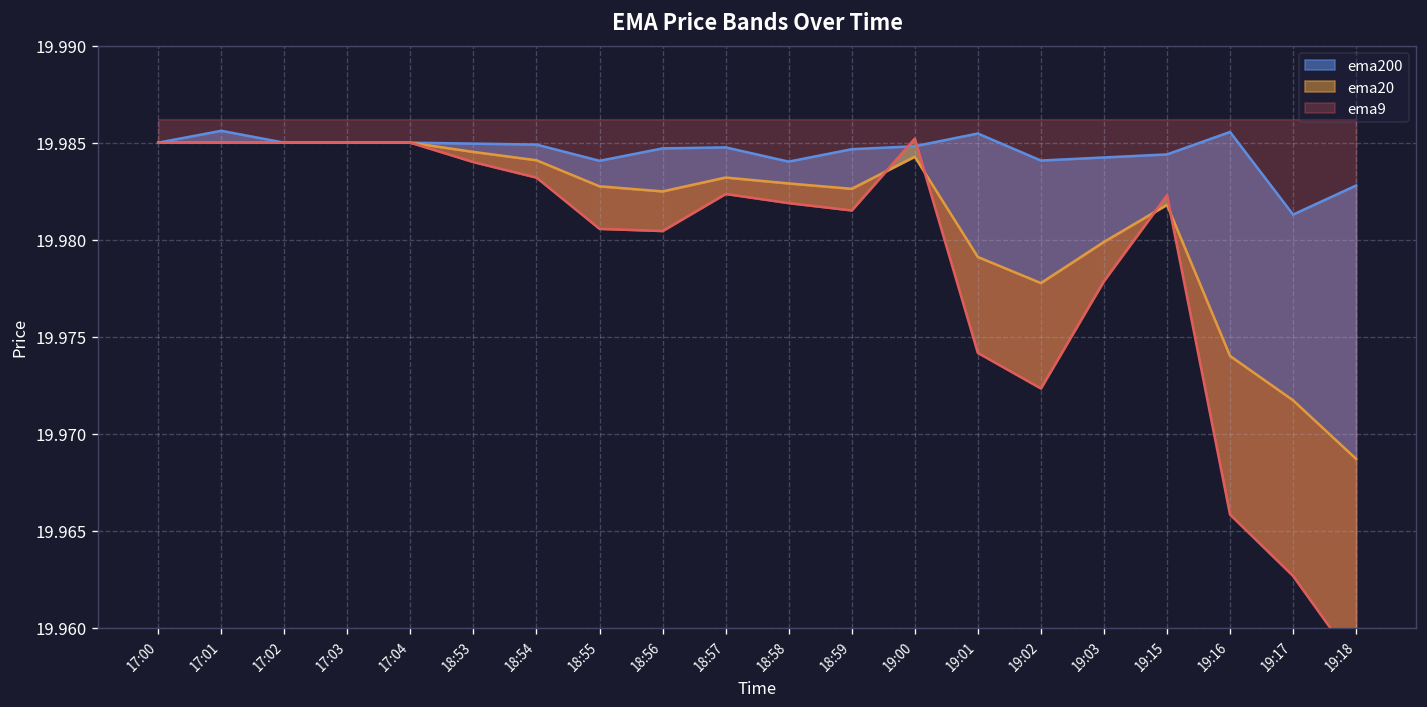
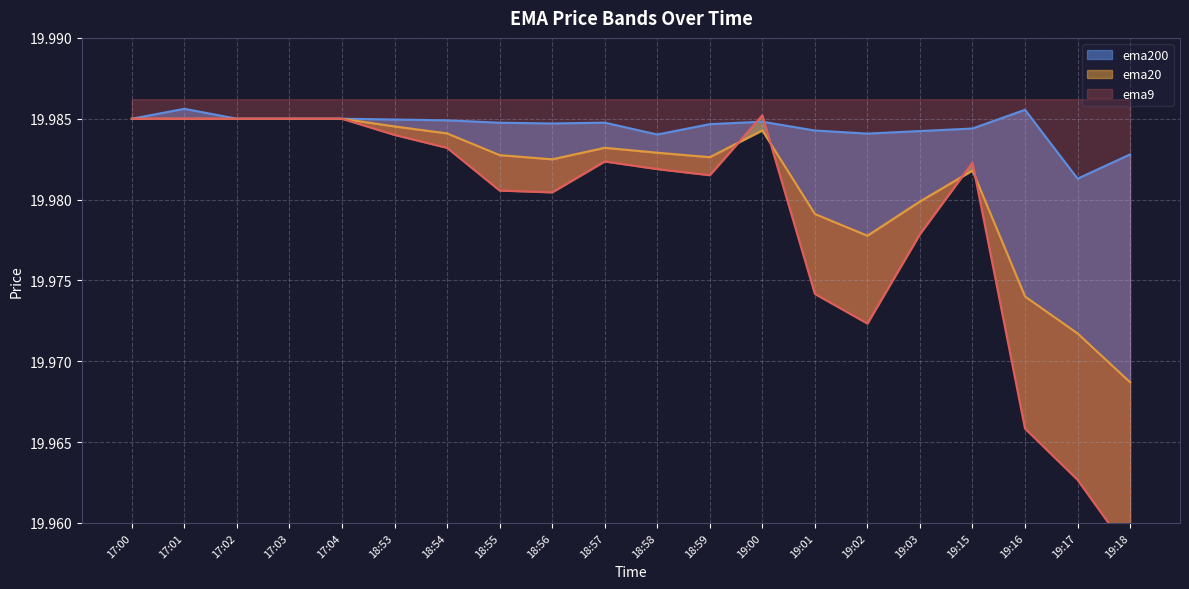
  {
    "ema200": {
      "17:01": 19.9856,
      "18:53": 19.9850,
      "18:54": 19.9849,
-     "18:55": 19.9841,
+     "18:55": 19.9848,
      "18:56": 19.9847,
      "18:57": 19.9848,
      "18:58": 19.9840,
      "18:59": 19.9847,
      "19:00": 19.9848,
-     "19:01": 19.9855,
+     "19:01": 19.9843,
      "19:02": 19.9841,
      "19:03": 19.9842,
      "19:15": 19.9844,
      "19:16": 19.9856,
      "19:17": 19.9813,
      "19:18": 19.9828
    }
  }
